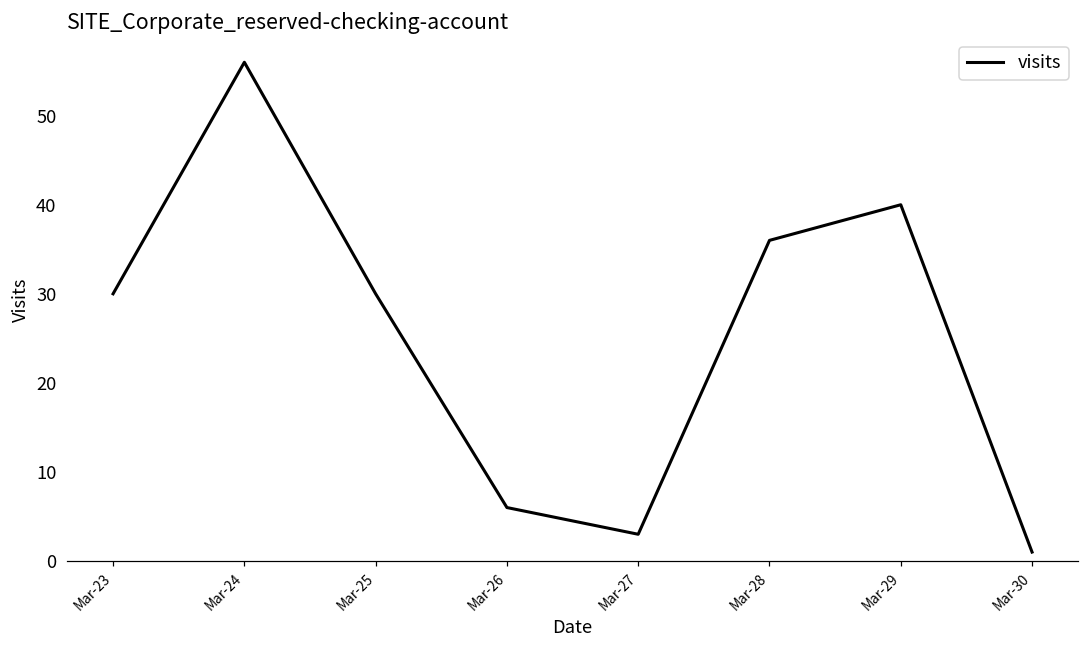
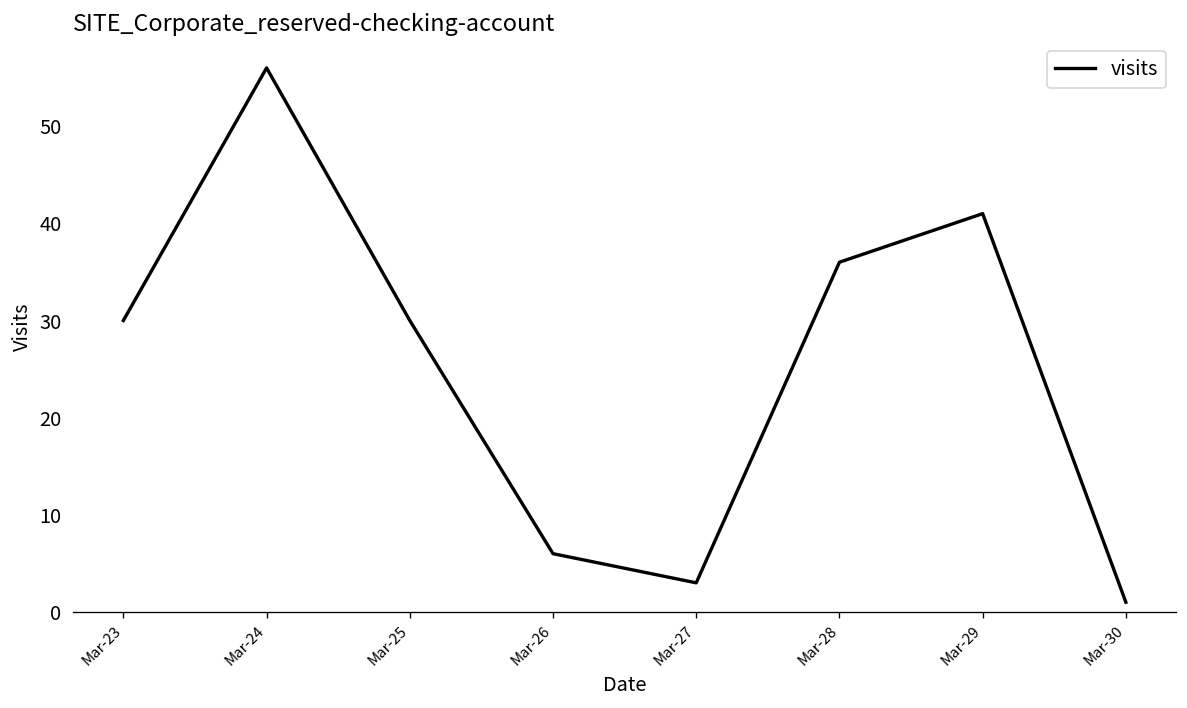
  {
    "Mar-23": 30,
    "Mar-24": 56,
    "Mar-25": 30,
    "Mar-26": 6,
    "Mar-27": 3,
    "Mar-28": 36,
-   "Mar-29": 40,
+   "Mar-29": 41,
    "Mar-30": 1
  }
